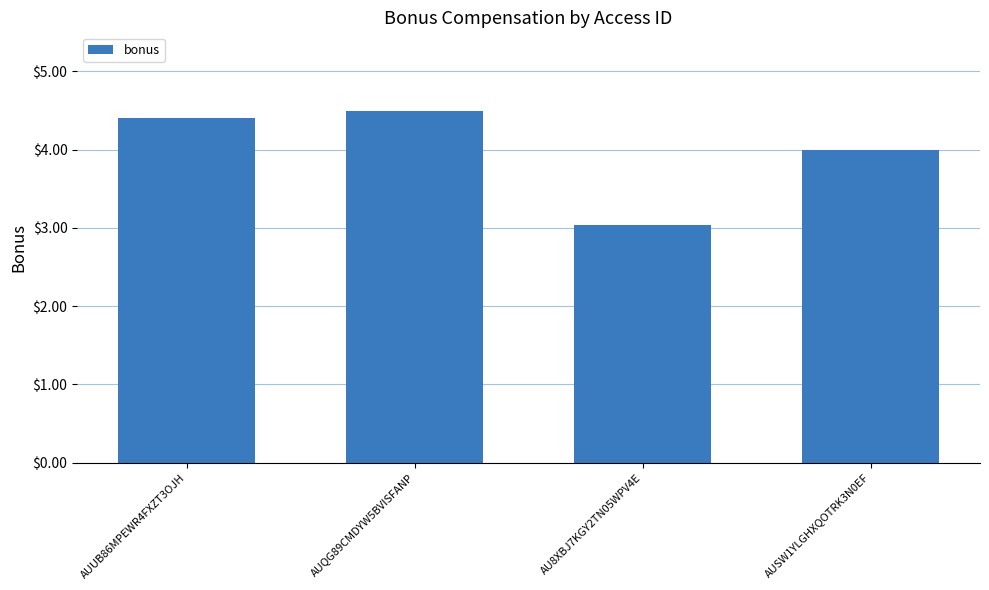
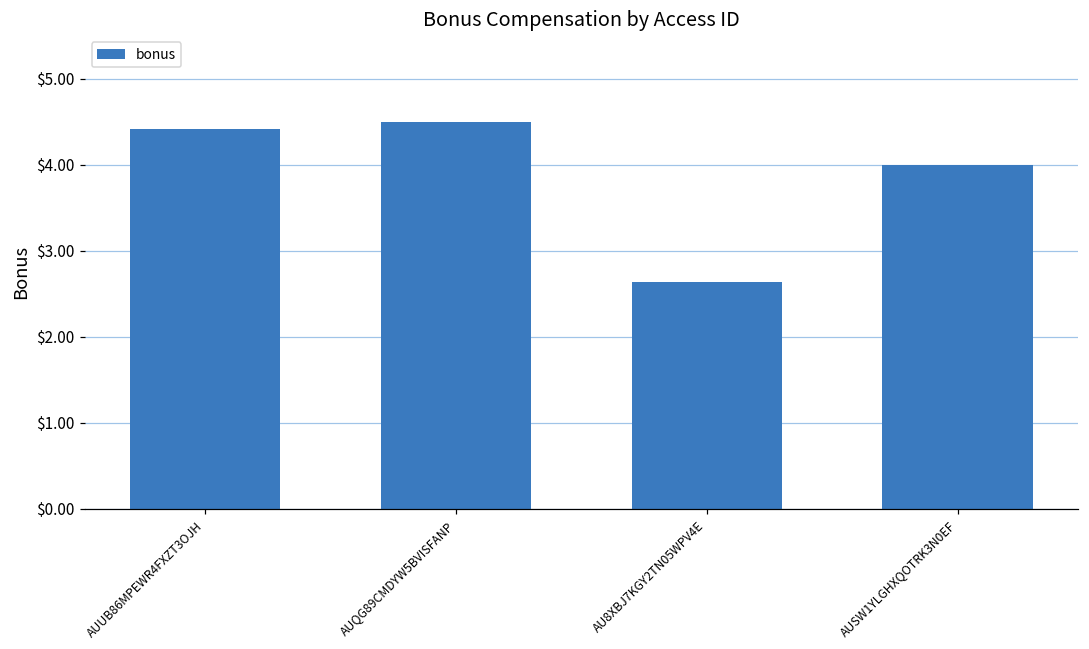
  {
    "AUUB86MPEWR4FXZT3OJH": "$4.4",
    "AUQG89CMDYW5BVISFANP": "$4.5",
-   "AU8XBJ7KGY2TN05WPV4E": "$3.0",
+   "AU8XBJ7KGY2TN05WPV4E": "$2.6",
    "AUSW1YLGHXQOTRK3N0EF": "$4.0"
  }
